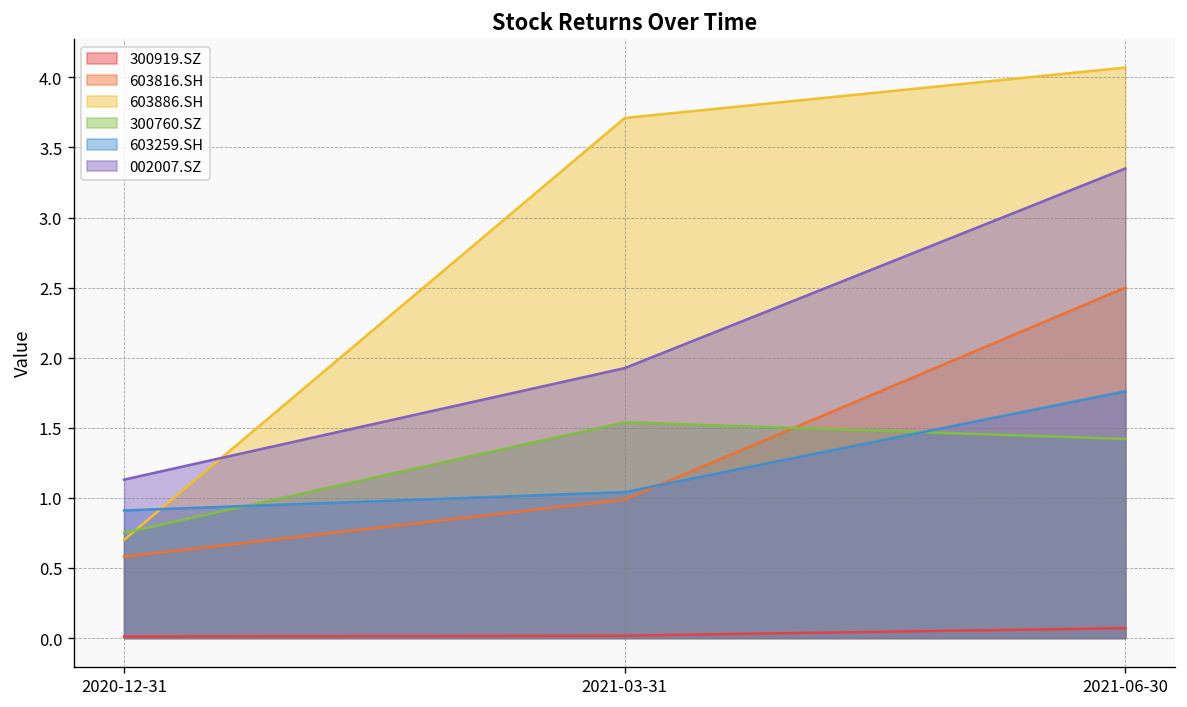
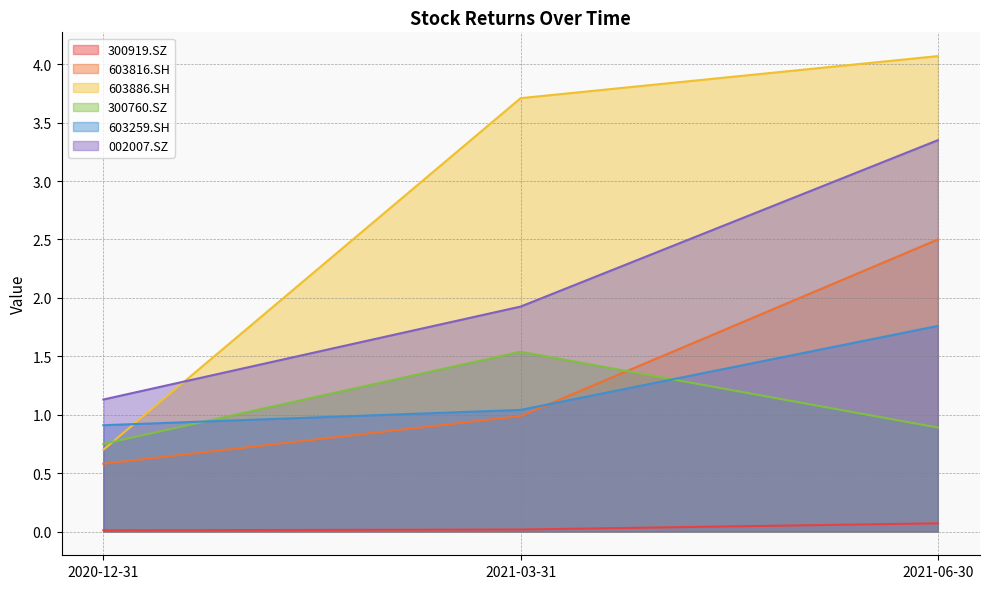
  {
    "300760.SZ": {
      "2020-12-31": 0.75,
      "2021-03-31": 1.54,
-     "2021-06-30": 1.42
+     "2021-06-30": 0.89
    }
  }
